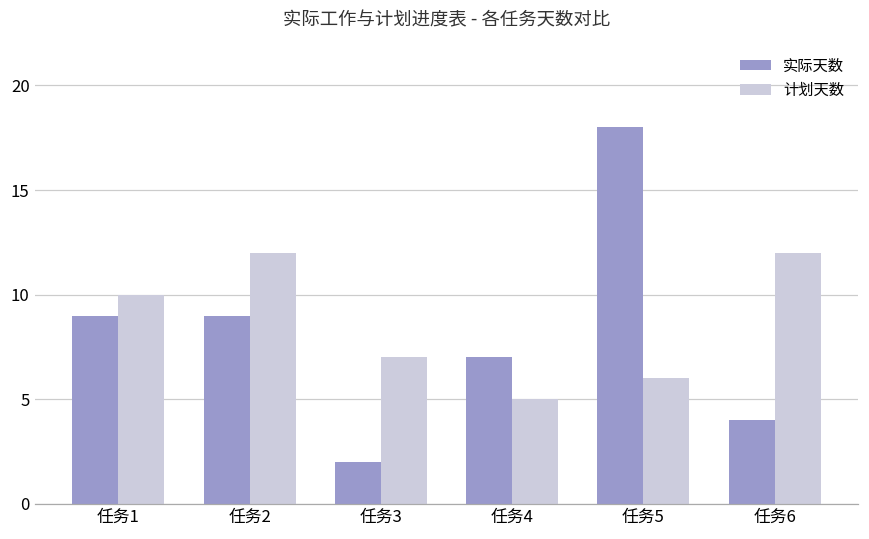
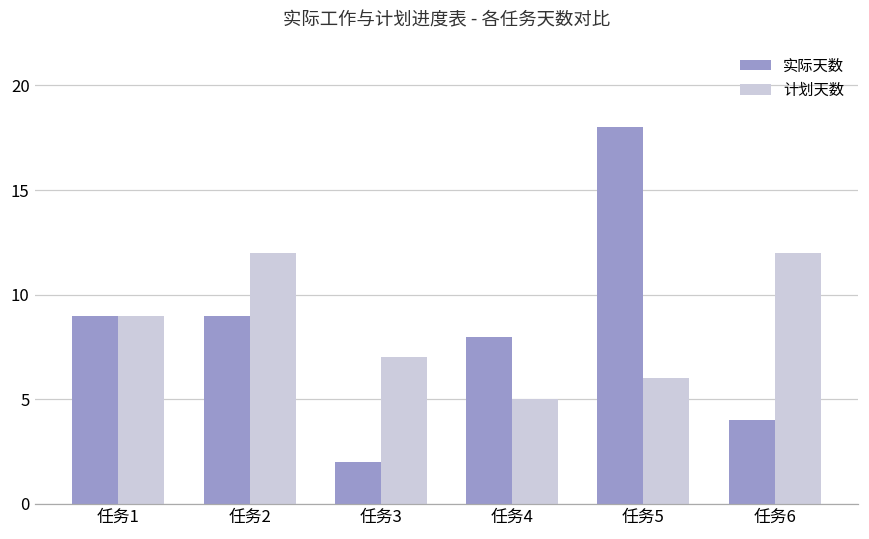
  {
    "实际天数": {
      "任务1": 9,
      "任务2": 9,
      "任务3": 2,
-     "任务4": 7,
+     "任务4": 8,
      "任务5": 18,
      "任务6": 4
    },
    "计划天数": {
-     "任务1": 10,
+     "任务1": 9,
      "任务2": 12,
      "任务3": 7,
      "任务4": 5,
      "任务5": 6,
      "任务6": 12
    }
  }
